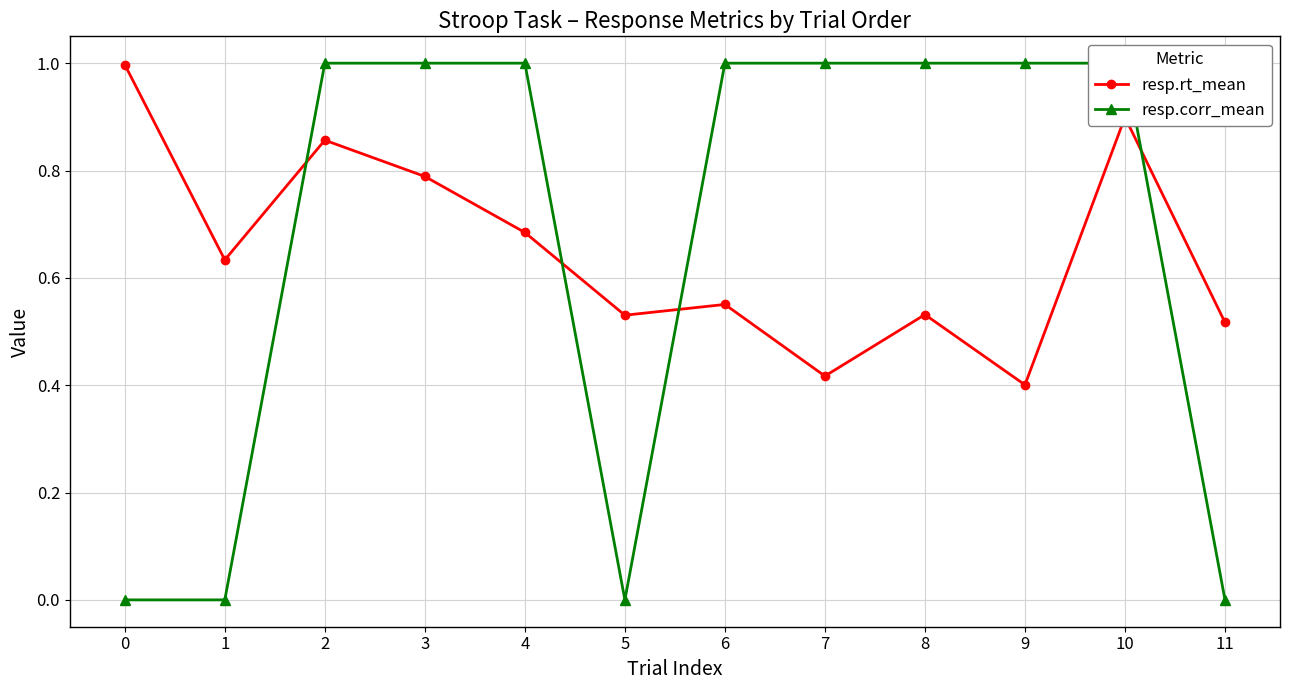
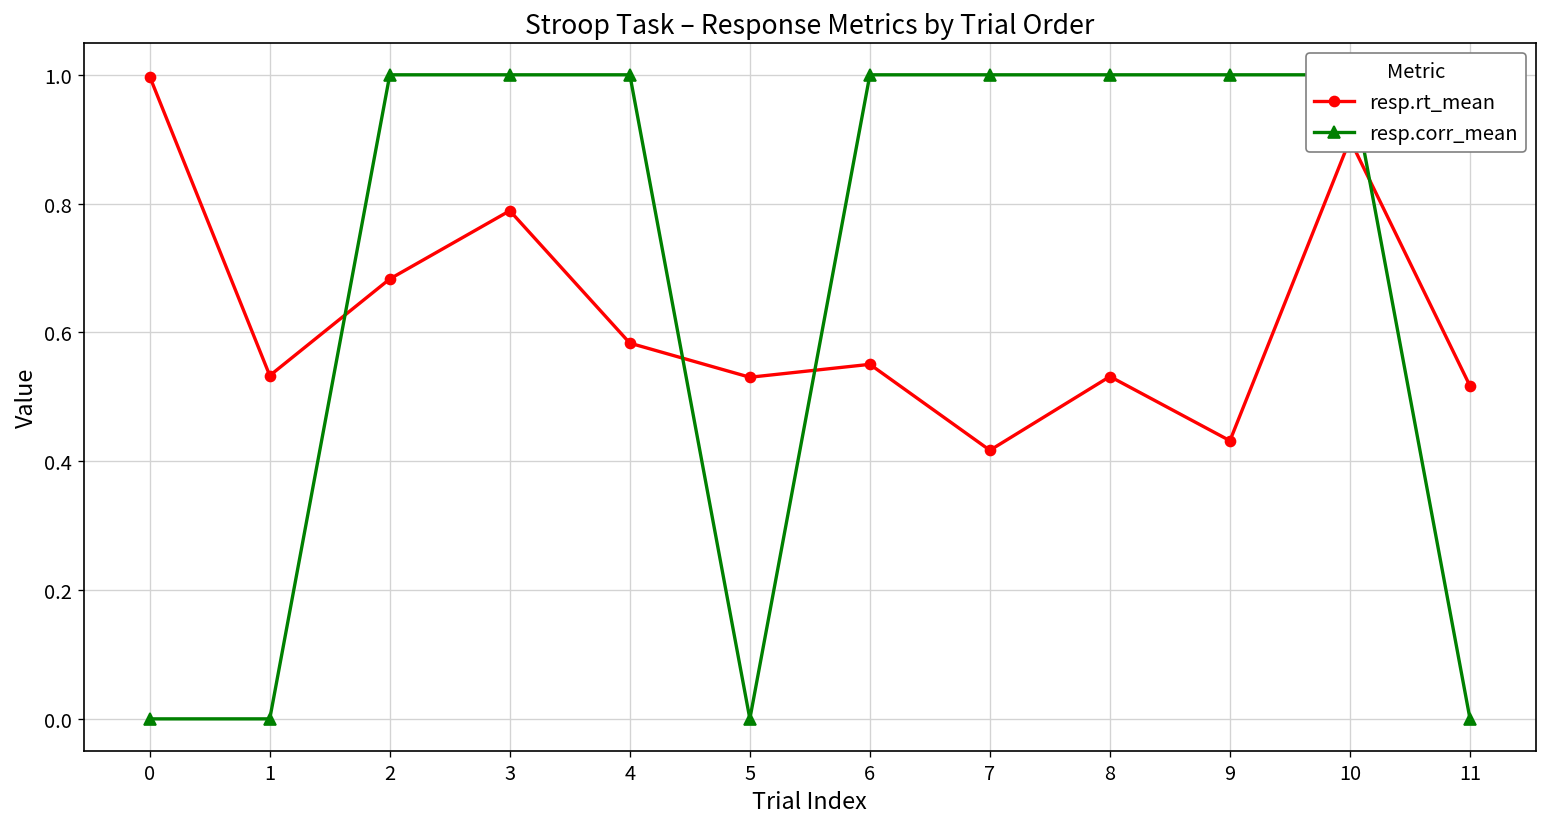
  {
    "resp.rt_mean": {
      "0": 1.00,
-     "1": 0.63,
-     "2": 0.86,
+     "1": 0.53,
+     "2": 0.68,
      "3": 0.79,
-     "4": 0.68,
+     "4": 0.58,
      "5": 0.53,
      "6": 0.55,
      "7": 0.42,
      "8": 0.53,
-     "9": 0.40,
+     "9": 0.43,
      "11": 0.52
    },
    "resp.corr_mean": {
      "0": 0.00,
      "1": 0.00,
      "2": 1.00,
      "3": 1.00,
      "4": 1.00,
      "5": 0.00,
      "6": 1.00,
      "7": 1.00,
      "8": 1.00,
      "9": 1.00,
      "11": 0.00
    }
  }
